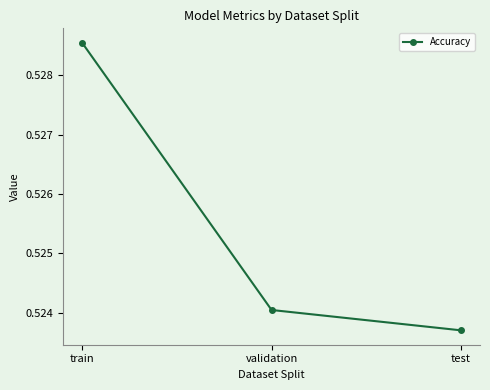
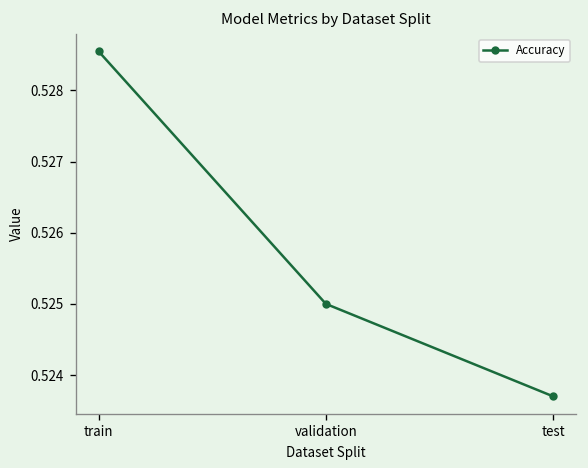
  {
    "train": 0.5286,
-   "validation": 0.5240,
+   "validation": 0.5250,
    "test": 0.5237
  }
